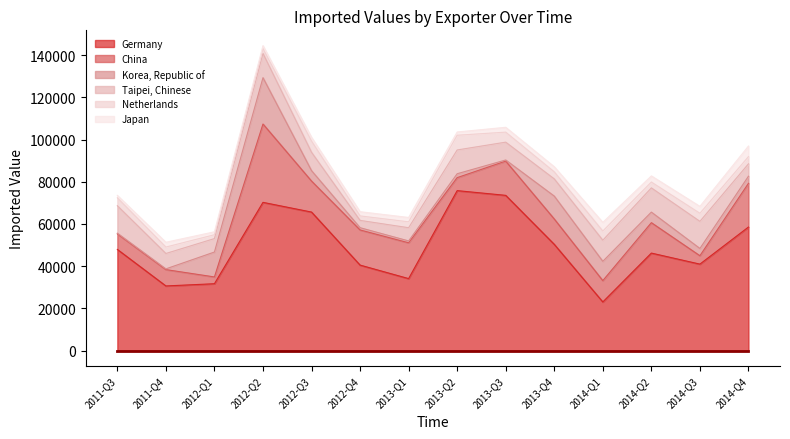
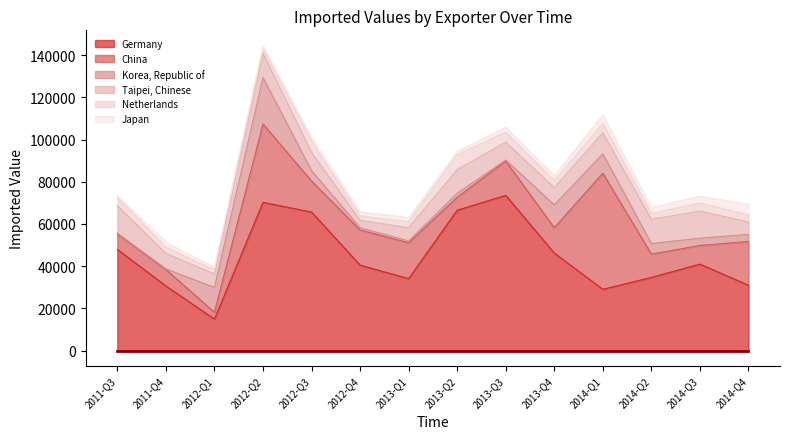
  {
    "Germany": {
      "2011-Q3": 48000,
      "2011-Q4": 31000,
-     "2012-Q1": 32000,
+     "2012-Q1": 15000,
      "2012-Q2": 70000,
      "2012-Q3": 66000,
      "2012-Q4": 41000,
      "2013-Q1": 34000,
-     "2013-Q2": 76000,
+     "2013-Q2": 67000,
      "2013-Q3": 74000,
-     "2013-Q4": 50000,
-     "2014-Q1": 23000,
-     "2014-Q2": 46000,
+     "2013-Q4": 46000,
+     "2014-Q1": 29000,
+     "2014-Q2": 35000,
      "2014-Q3": 41000,
-     "2014-Q4": 59000
+     "2014-Q4": 31000
    },
    "China": {
      "2012-Q1": 3000,
      "2012-Q2": 37000,
      "2012-Q3": 15000,
      "2013-Q2": 6000,
      "2013-Q4": 12000,
-     "2014-Q1": 10000,
-     "2014-Q2": 14000,
-     "2014-Q3": 4000,
+     "2014-Q1": 55000,
+     "2014-Q2": 11000,
+     "2014-Q3": 9000,
      "2014-Q4": 21000
    }
  }
